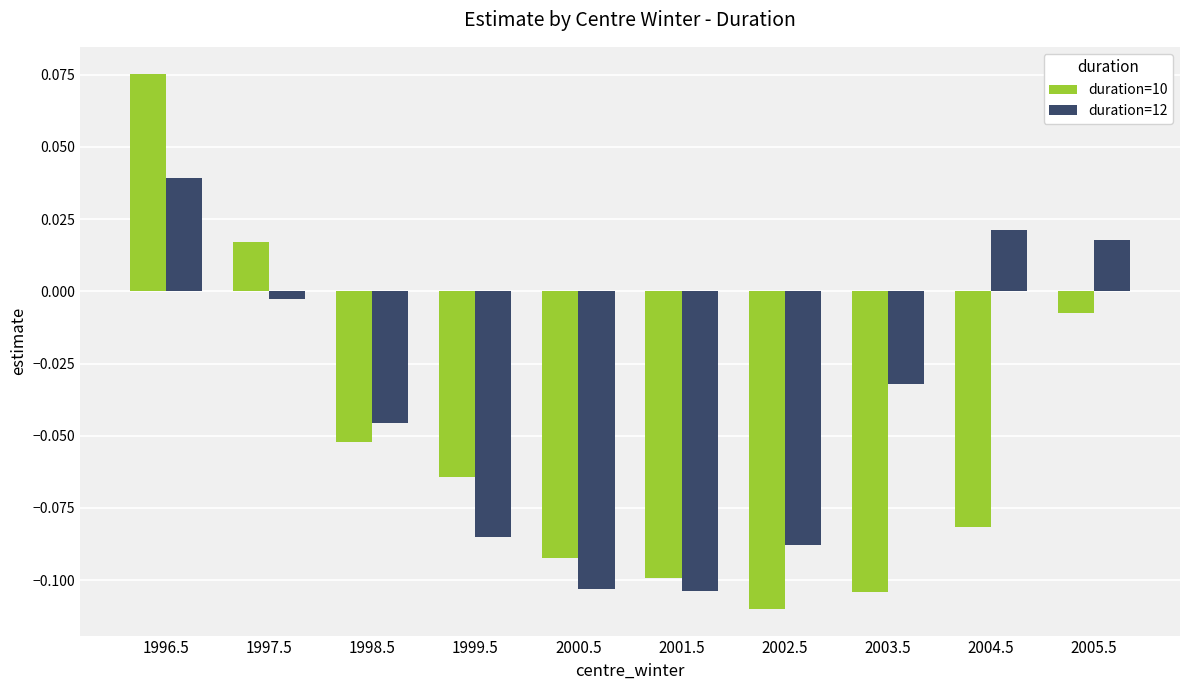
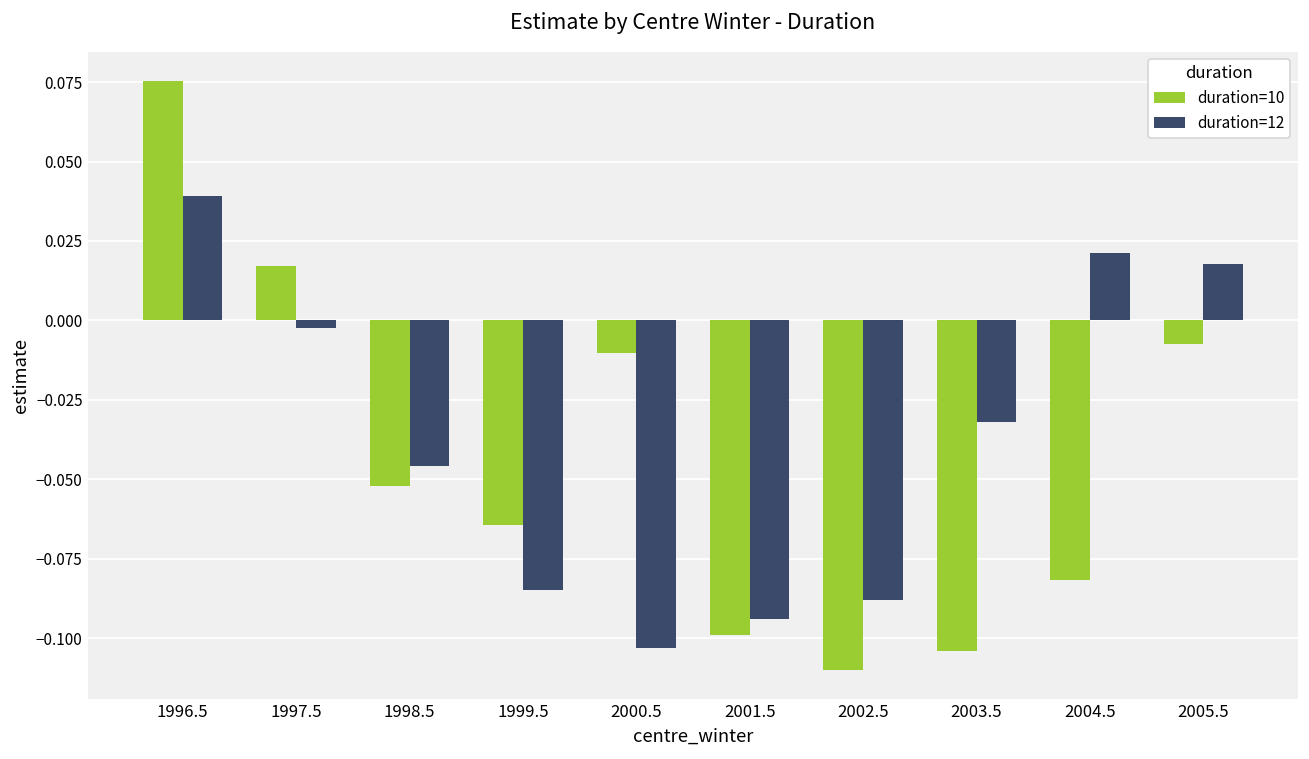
  {
    "duration=10": {
      "1996.5": 0.075,
      "1997.5": 0.017,
      "1998.5": -0.052,
      "1999.5": -0.064,
-     "2000.5": -0.092,
+     "2000.5": -0.010,
      "2001.5": -0.099,
      "2002.5": -0.110,
      "2003.5": -0.104,
      "2004.5": -0.082,
      "2005.5": -0.007
    },
    "duration=12": {
      "1996.5": 0.039,
      "1997.5": -0.003,
      "1998.5": -0.046,
      "1999.5": -0.085,
      "2000.5": -0.103,
-     "2001.5": -0.104,
+     "2001.5": -0.094,
      "2002.5": -0.088,
      "2003.5": -0.032,
      "2004.5": 0.021,
      "2005.5": 0.018
    }
  }
